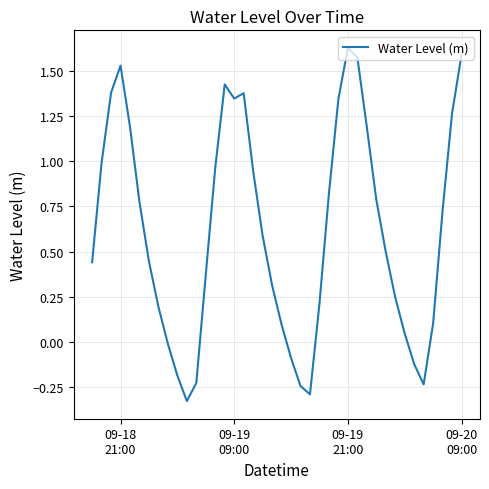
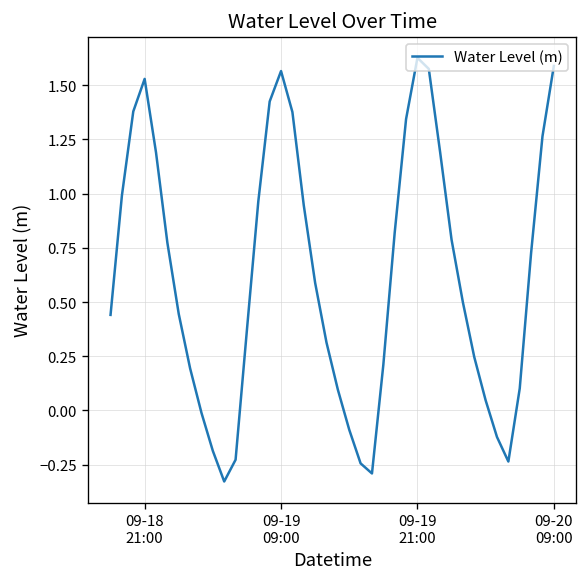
  {
    "09-18 21:00": 1.53,
-   "09-19 09:00": 1.35
+   "09-19 09:00": 1.57
  }
